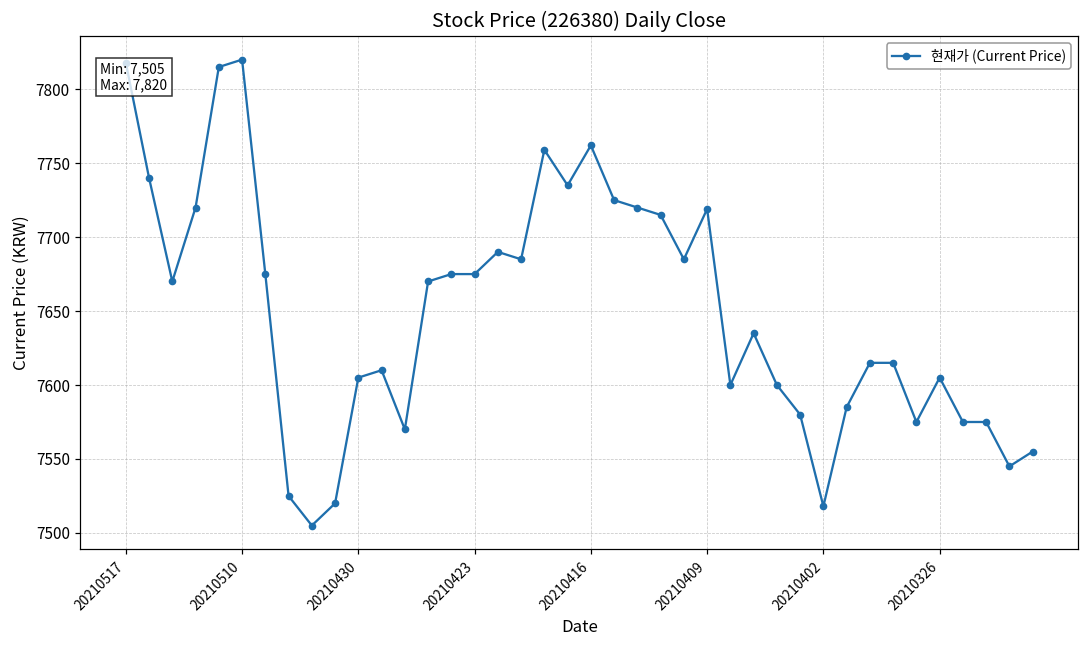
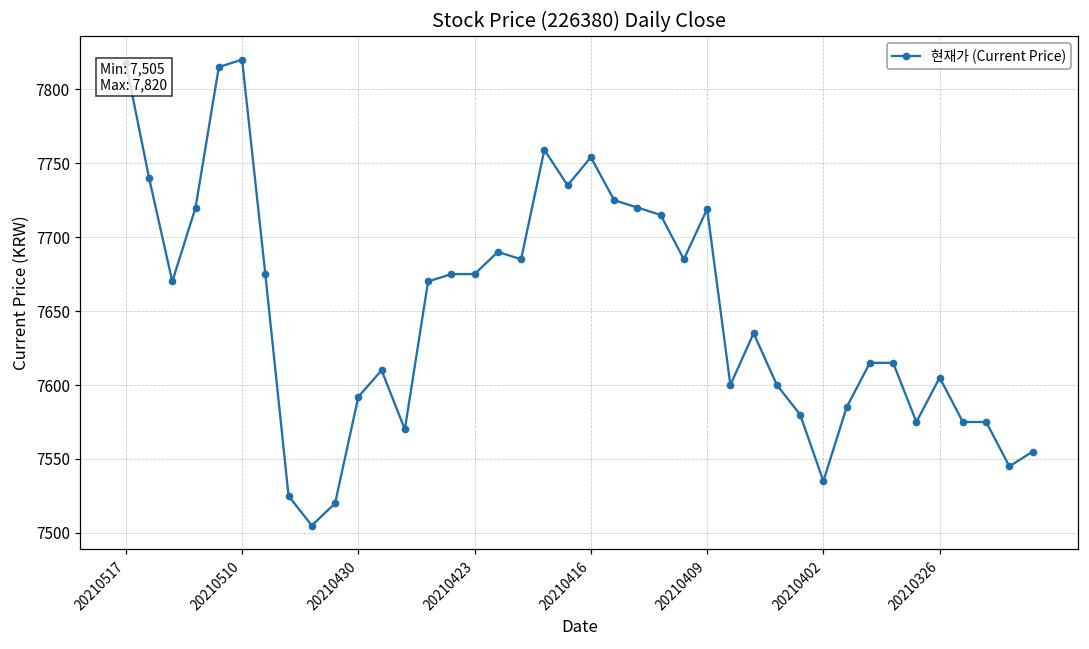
  {
    "20210510": 7820,
-   "20210430": 7605,
+   "20210430": 7592,
    "20210423": 7675,
-   "20210416": 7762,
+   "20210416": 7754,
    "20210409": 7719,
-   "20210402": 7518,
+   "20210402": 7535,
    "20210326": 7605
  }
